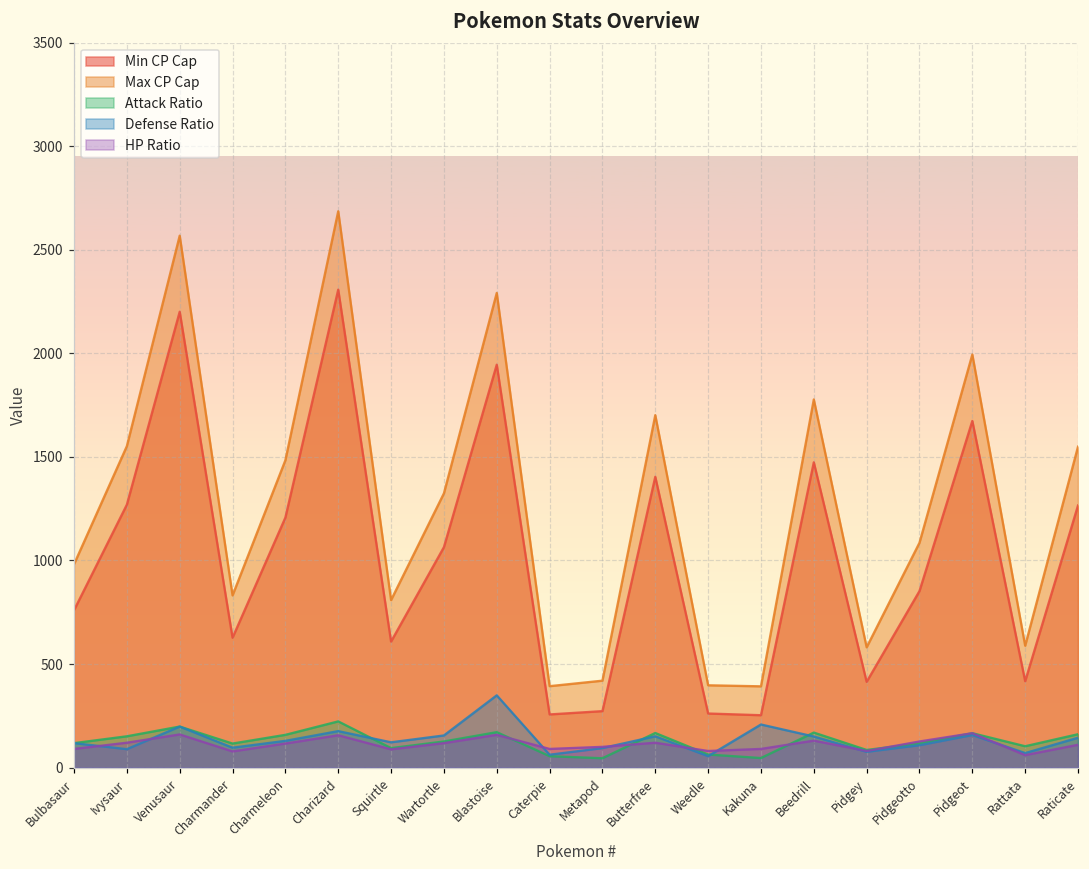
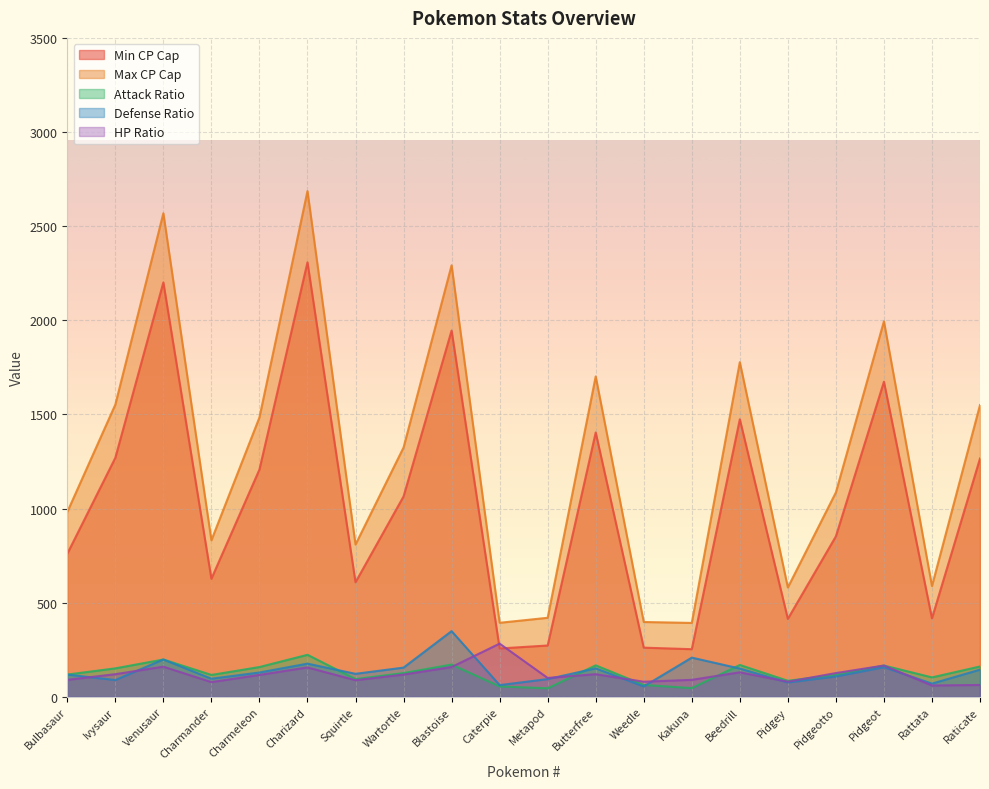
  {
    "Attack Ratio": {
      "Ivysaur": 150,
      "Charmander": 120,
      "Charmeleon": 160,
      "Charizard": 220,
      "Metapod": 50,
      "Butterfree": 170,
      "Kakuna": 50,
      "Beedrill": 170,
      "Rattata": 100,
      "Raticate": 160
    },
    "Defense Ratio": {
      "Ivysaur": 90,
      "Charmander": 100,
      "Charizard": 180,
      "Squirtle": 120,
      "Wartortle": 160,
      "Blastoise": 350,
      "Butterfree": 150,
      "Kakuna": 210,
      "Beedrill": 150,
      "Raticate": 140
    },
    "HP Ratio": {
      "Bulbasaur": 90,
      "Ivysaur": 120,
      "Venusaur": 160,
      "Charmander": 80,
      "Charizard": 160,
-     "Caterpie": 90,
+     "Caterpie": 280,
      "Butterfree": 120,
      "Weedle": 80,
      "Kakuna": 90,
      "Beedrill": 130,
-     "Raticate": 110
+     "Raticate": 60
    }
  }
